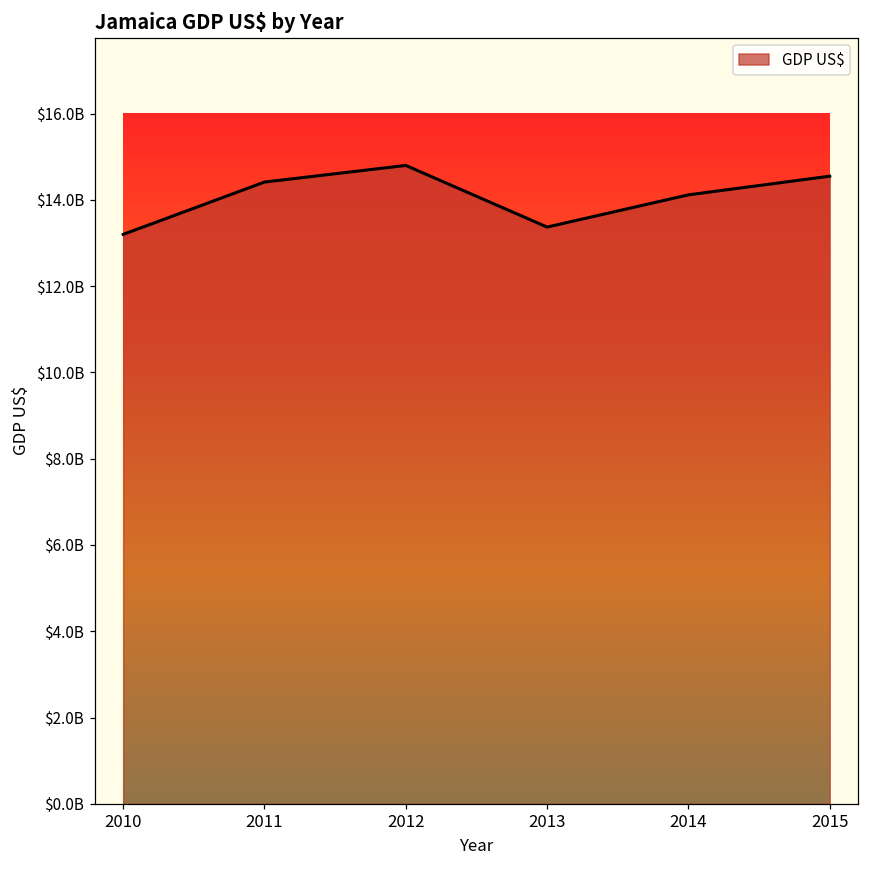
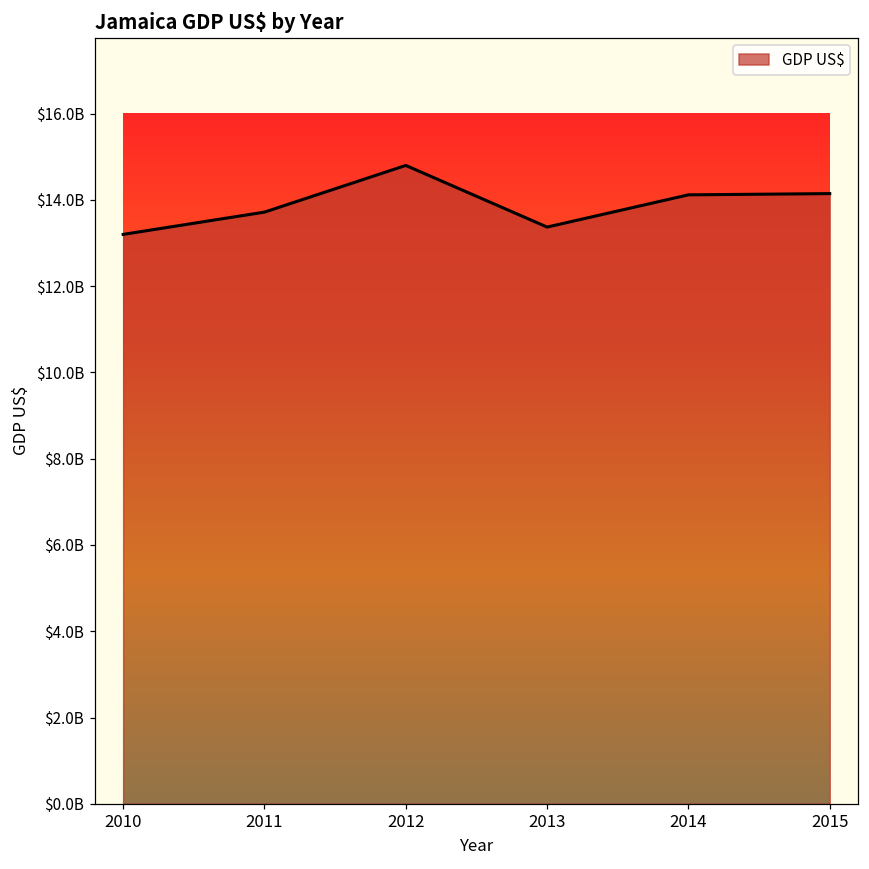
  {
    "2010": "$13200000000",
-   "2011": "$14400000000",
+   "2011": "$13700000000",
    "2012": "$14800000000",
    "2013": "$13400000000",
    "2014": "$14100000000",
-   "2015": "$14500000000"
+   "2015": "$14100000000"
  }
